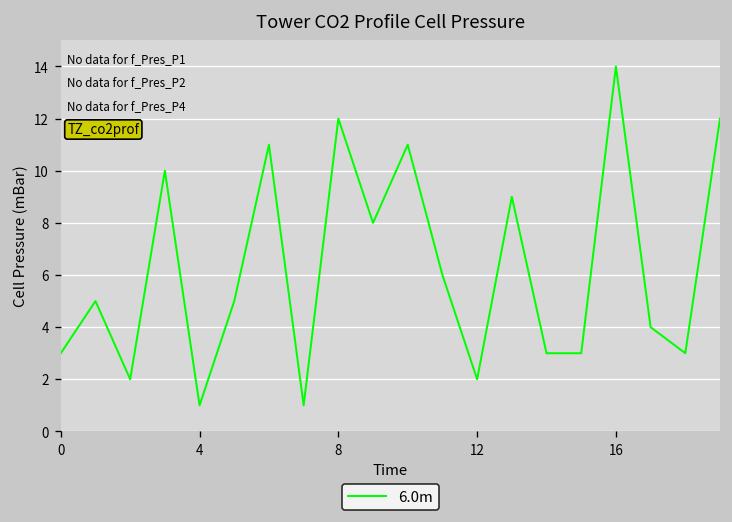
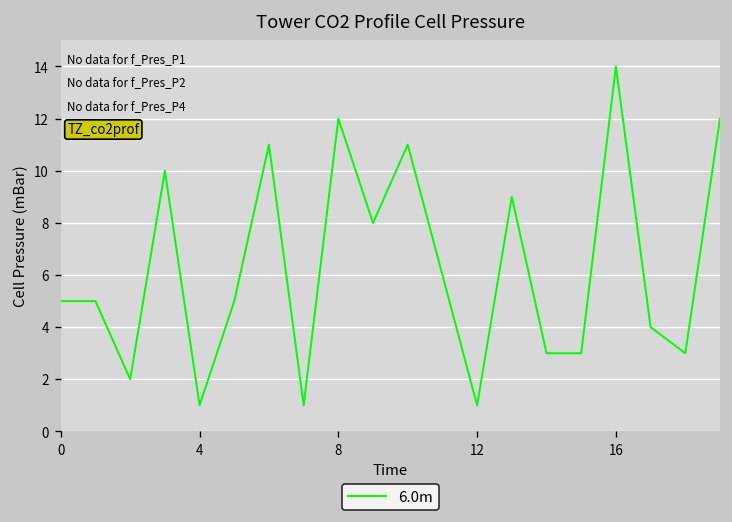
  {
-   "0": 3,
+   "0": 5,
    "4": 1,
    "8": 12,
-   "12": 2,
+   "12": 1,
    "16": 14
  }
